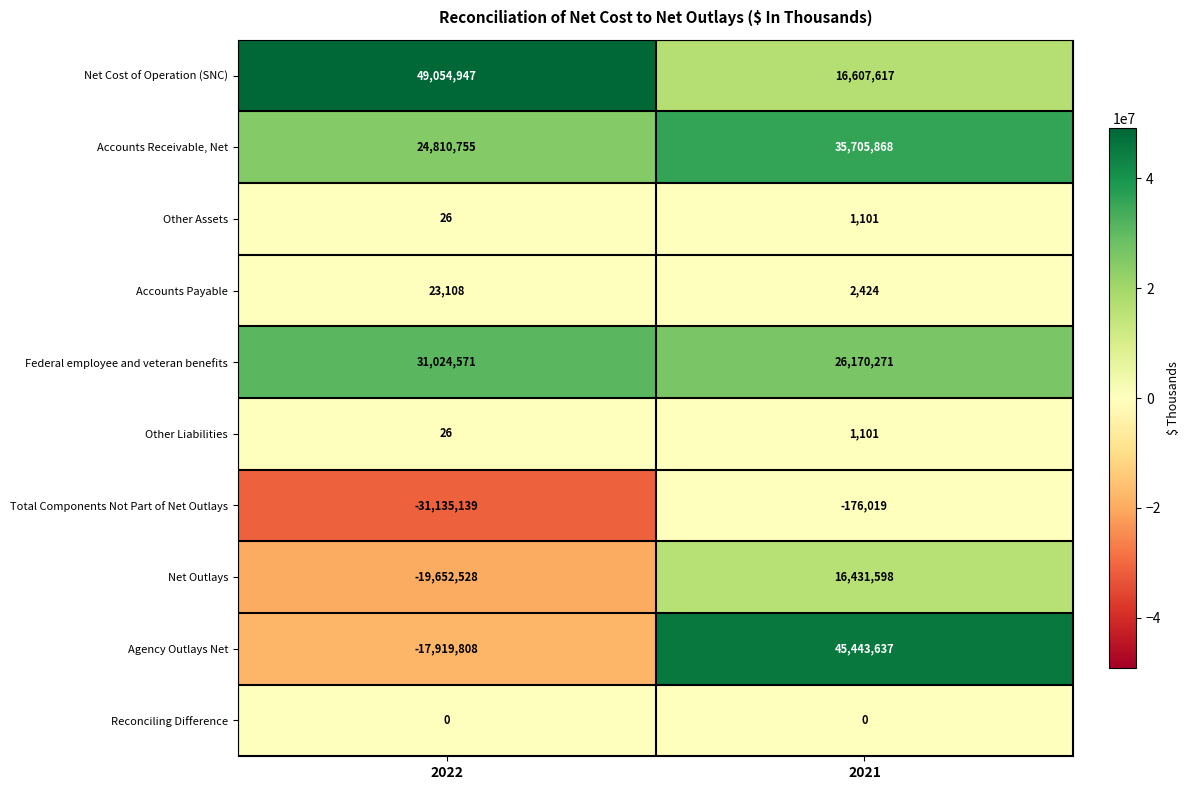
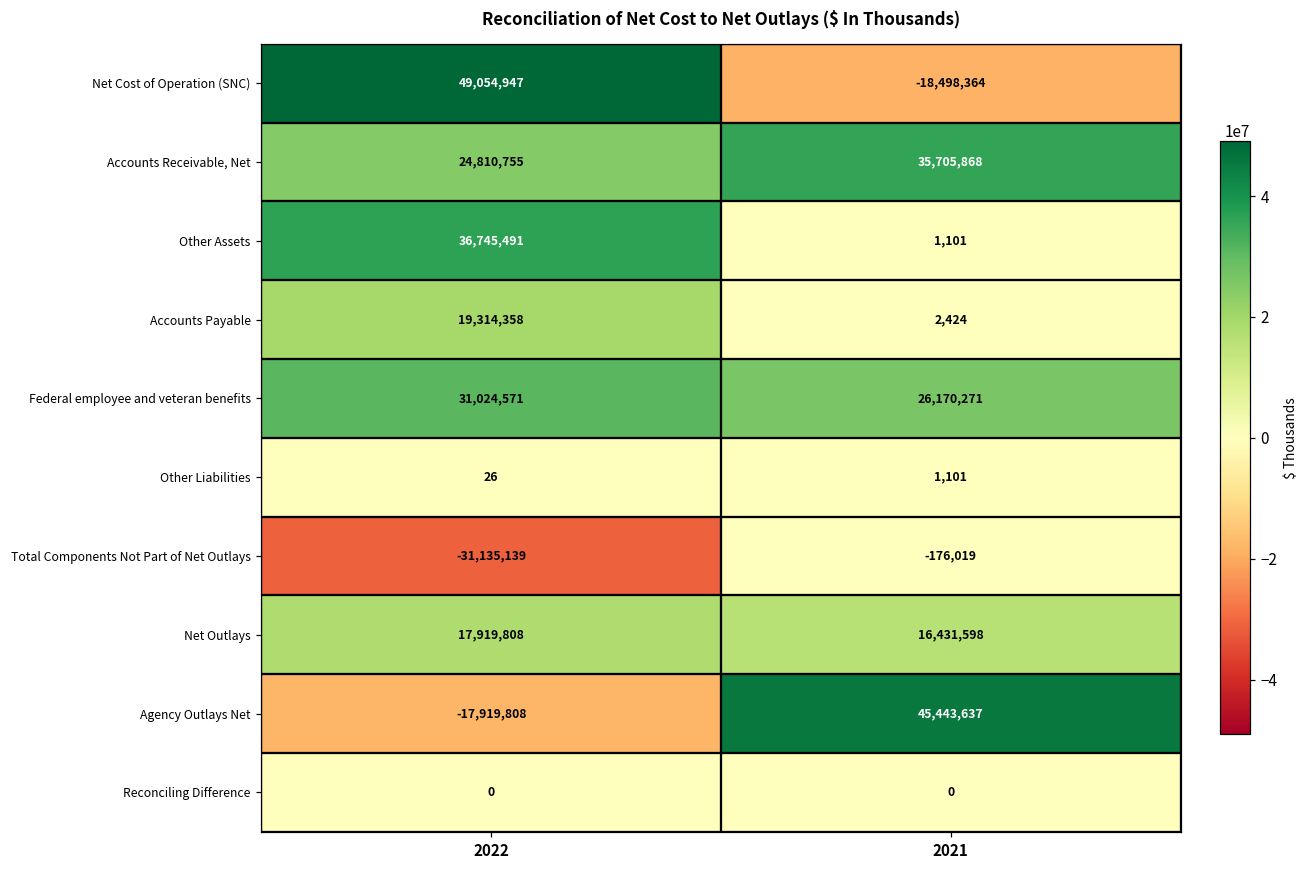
  {
    "Net Cost of Operation (SNC)": {
      "2022": "49,054,947",
-     "2021": "16,607,617"
+     "2021": "-18,498,364"
    },
    "Accounts Receivable, Net": {
      "2022": "24,810,755",
      "2021": "35,705,868"
    },
    "Other Assets": {
-     "2022": "26",
+     "2022": "36,745,491",
      "2021": "1,101"
    },
    "Accounts Payable": {
-     "2022": "23,108",
+     "2022": "19,314,358",
      "2021": "2,424"
    },
    "Federal employee and veteran benefits": {
      "2022": "31,024,571",
      "2021": "26,170,271"
    },
    "Other Liabilities": {
      "2022": "26",
      "2021": "1,101"
    },
    "Total Components Not Part of Net Outlays": {
      "2022": "-31,135,139",
      "2021": "-176,019"
    },
    "Net Outlays": {
-     "2022": "-19,652,528",
+     "2022": "17,919,808",
      "2021": "16,431,598"
    },
    "Agency Outlays Net": {
      "2022": "-17,919,808",
      "2021": "45,443,637"
    },
    "Reconciling Difference": {
      "2022": "0",
      "2021": "0"
    }
  }
